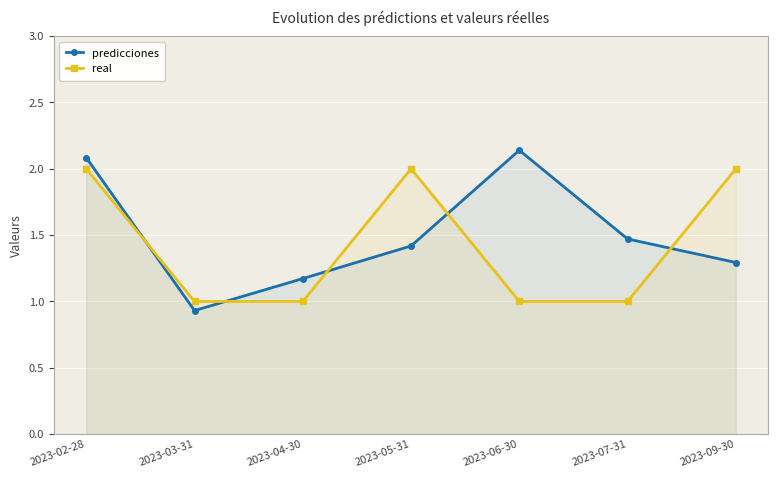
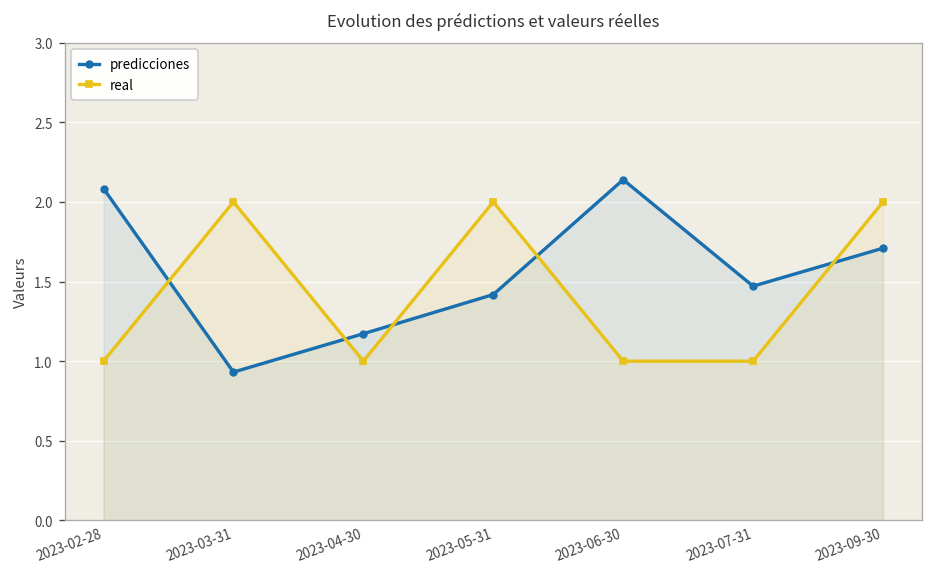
  {
    "predicciones": {
      "2023-02-28": 2.08,
      "2023-03-31": 0.93,
      "2023-04-30": 1.17,
      "2023-05-31": 1.42,
      "2023-06-30": 2.14,
      "2023-07-31": 1.47,
-     "2023-09-30": 1.29
+     "2023-09-30": 1.71
    },
    "real": {
-     "2023-02-28": 2,
-     "2023-03-31": 1,
+     "2023-02-28": 1,
+     "2023-03-31": 2,
      "2023-04-30": 1,
      "2023-05-31": 2,
      "2023-06-30": 1,
      "2023-07-31": 1,
      "2023-09-30": 2
    }
  }
